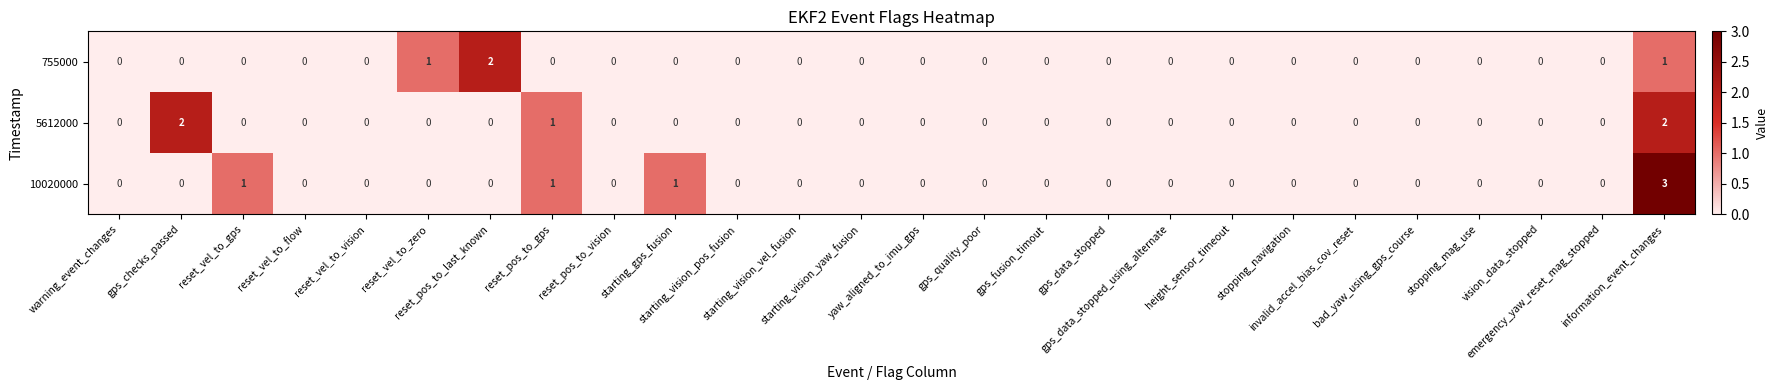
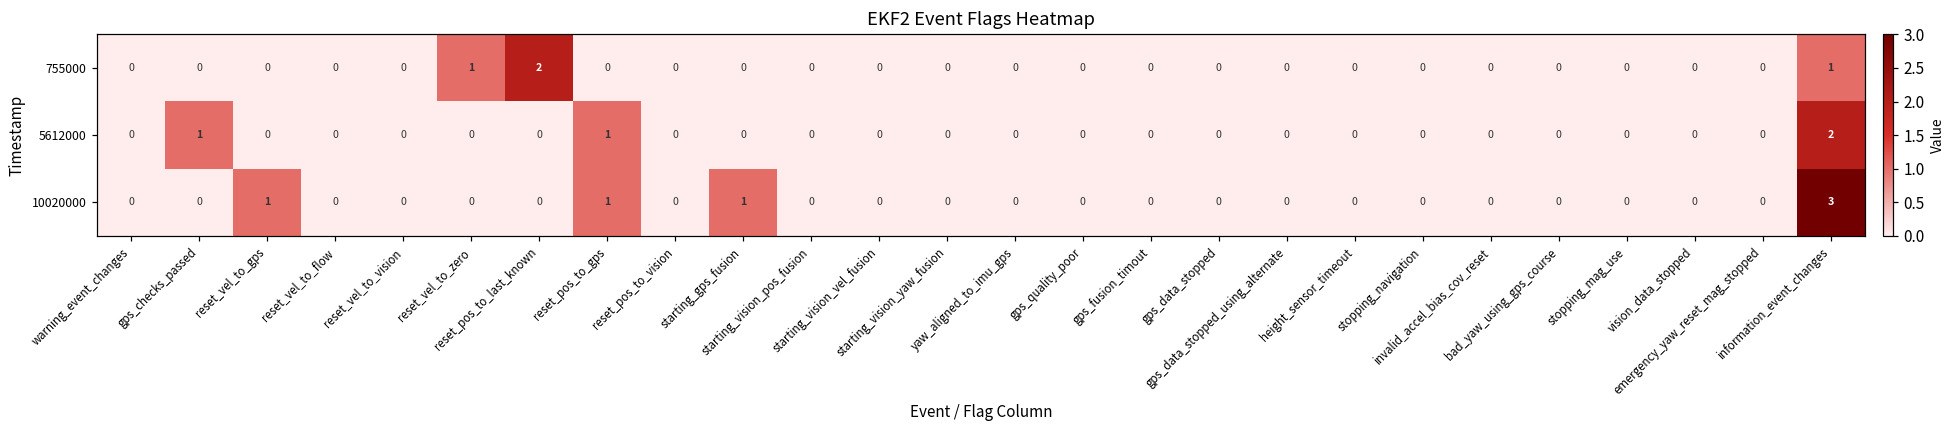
  {
    "755000": {
      "warning_event_changes": 0,
      "gps_checks_passed": 0,
      "reset_vel_to_gps": 0,
      "reset_vel_to_flow": 0,
      "reset_vel_to_vision": 0,
      "reset_vel_to_zero": 1,
      "reset_pos_to_last_known": 2,
      "reset_pos_to_gps": 0,
      "reset_pos_to_vision": 0,
      "starting_gps_fusion": 0,
      "starting_vision_pos_fusion": 0,
      "starting_vision_vel_fusion": 0,
      "starting_vision_yaw_fusion": 0,
      "yaw_aligned_to_imu_gps": 0,
      "gps_quality_poor": 0,
      "gps_fusion_timout": 0,
      "gps_data_stopped": 0,
      "gps_data_stopped_using_alternate": 0,
      "height_sensor_timeout": 0,
      "stopping_navigation": 0,
      "invalid_accel_bias_cov_reset": 0,
      "bad_yaw_using_gps_course": 0,
      "stopping_mag_use": 0,
      "vision_data_stopped": 0,
      "emergency_yaw_reset_mag_stopped": 0,
      "information_event_changes": 1
    },
    "5612000": {
      "warning_event_changes": 0,
-     "gps_checks_passed": 2,
+     "gps_checks_passed": 1,
      "reset_vel_to_gps": 0,
      "reset_vel_to_flow": 0,
      "reset_vel_to_vision": 0,
      "reset_vel_to_zero": 0,
      "reset_pos_to_last_known": 0,
      "reset_pos_to_gps": 1,
      "reset_pos_to_vision": 0,
      "starting_gps_fusion": 0,
      "starting_vision_pos_fusion": 0,
      "starting_vision_vel_fusion": 0,
      "starting_vision_yaw_fusion": 0,
      "yaw_aligned_to_imu_gps": 0,
      "gps_quality_poor": 0,
      "gps_fusion_timout": 0,
      "gps_data_stopped": 0,
      "gps_data_stopped_using_alternate": 0,
      "height_sensor_timeout": 0,
      "stopping_navigation": 0,
      "invalid_accel_bias_cov_reset": 0,
      "bad_yaw_using_gps_course": 0,
      "stopping_mag_use": 0,
      "vision_data_stopped": 0,
      "emergency_yaw_reset_mag_stopped": 0,
      "information_event_changes": 2
    },
    "10020000": {
      "warning_event_changes": 0,
      "gps_checks_passed": 0,
      "reset_vel_to_gps": 1,
      "reset_vel_to_flow": 0,
      "reset_vel_to_vision": 0,
      "reset_vel_to_zero": 0,
      "reset_pos_to_last_known": 0,
      "reset_pos_to_gps": 1,
      "reset_pos_to_vision": 0,
      "starting_gps_fusion": 1,
      "starting_vision_pos_fusion": 0,
      "starting_vision_vel_fusion": 0,
      "starting_vision_yaw_fusion": 0,
      "yaw_aligned_to_imu_gps": 0,
      "gps_quality_poor": 0,
      "gps_fusion_timout": 0,
      "gps_data_stopped": 0,
      "gps_data_stopped_using_alternate": 0,
      "height_sensor_timeout": 0,
      "stopping_navigation": 0,
      "invalid_accel_bias_cov_reset": 0,
      "bad_yaw_using_gps_course": 0,
      "stopping_mag_use": 0,
      "vision_data_stopped": 0,
      "emergency_yaw_reset_mag_stopped": 0,
      "information_event_changes": 3
    }
  }
